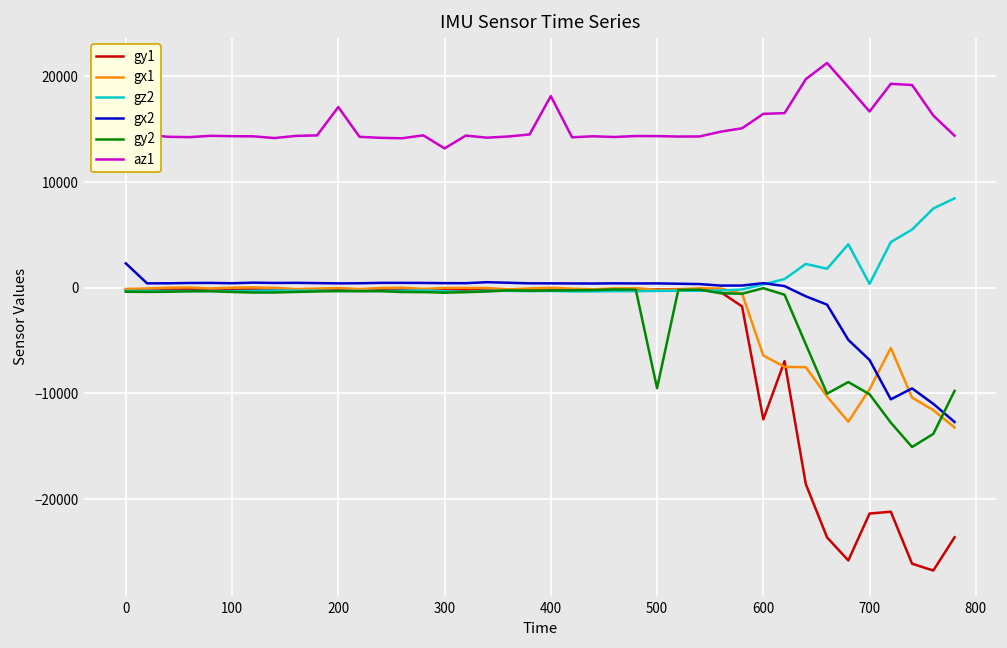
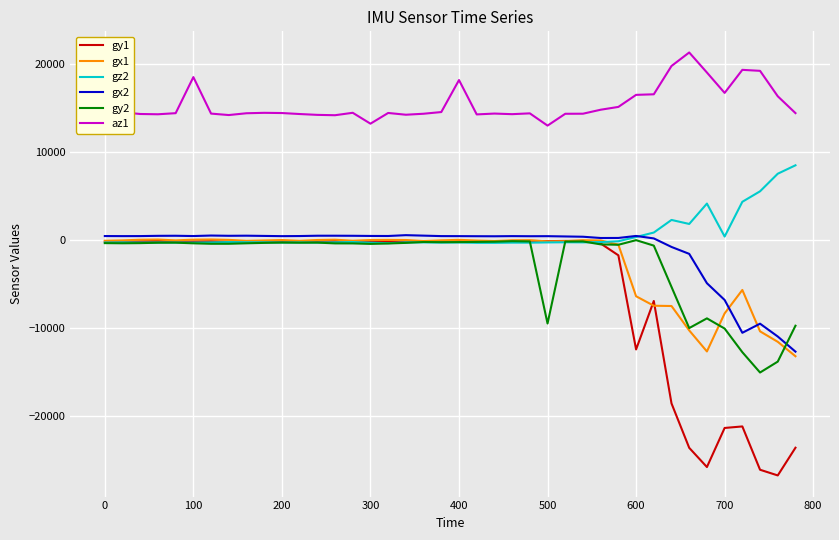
  {
    "gy1": {
      "600": -12000,
      "700": -21000
    },
    "gx1": {
      "600": -6000,
-     "700": -10000
+     "700": -8000
    },
    "gz2": {
      "700": 0
    },
    "gx2": {
-     "0": 2000,
+     "0": 0,
      "100": 0,
      "200": 0,
      "300": 0,
      "400": 0,
      "500": 0,
      "700": -7000
    },
    "gy2": {
      "500": -10000,
      "600": 0,
      "700": -10000
    },
    "az1": {
-     "100": 14000,
-     "200": 17000,
+     "100": 18000,
+     "200": 14000,
      "300": 13000,
      "400": 18000,
-     "500": 14000,
+     "500": 13000,
      "600": 16000,
      "700": 17000
    }
  }
